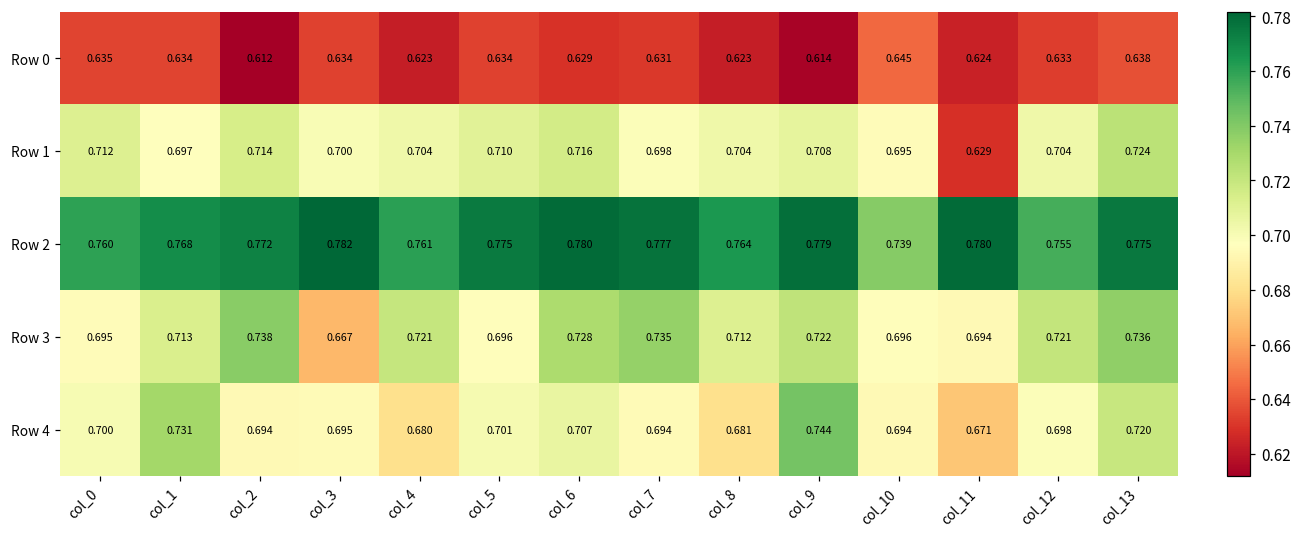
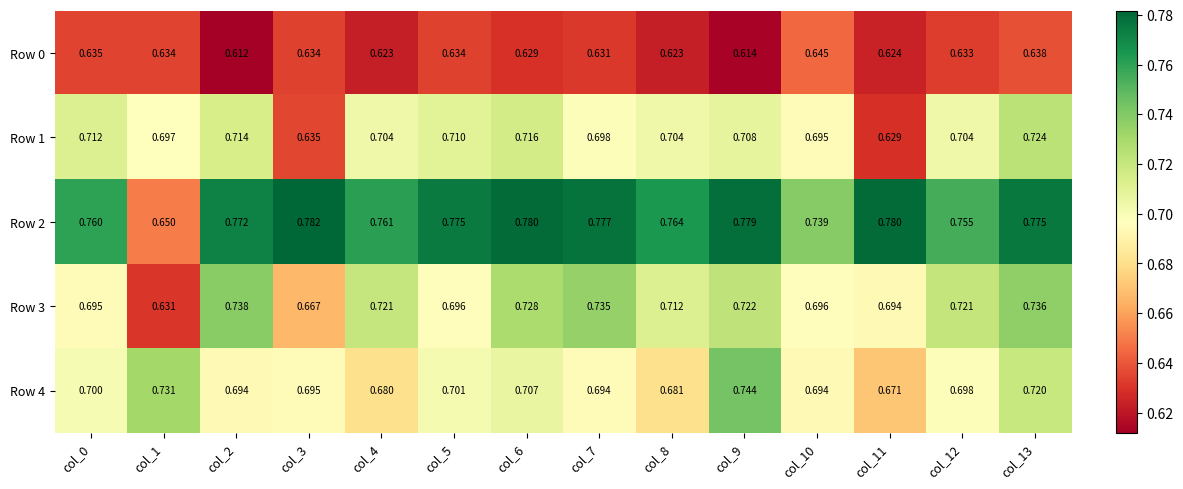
  {
    "Row 0": {
      "col_0": 0.635,
      "col_1": 0.634,
      "col_2": 0.612,
      "col_3": 0.634,
      "col_4": 0.623,
      "col_5": 0.634,
      "col_6": 0.629,
      "col_7": 0.631,
      "col_8": 0.623,
      "col_9": 0.614,
      "col_10": 0.645,
      "col_11": 0.624,
      "col_12": 0.633,
      "col_13": 0.638
    },
    "Row 1": {
      "col_0": 0.712,
      "col_1": 0.697,
      "col_2": 0.714,
-     "col_3": 0.700,
+     "col_3": 0.635,
      "col_4": 0.704,
      "col_5": 0.710,
      "col_6": 0.716,
      "col_7": 0.698,
      "col_8": 0.704,
      "col_9": 0.708,
      "col_10": 0.695,
      "col_11": 0.629,
      "col_12": 0.704,
      "col_13": 0.724
    },
    "Row 2": {
      "col_0": 0.760,
-     "col_1": 0.768,
+     "col_1": 0.650,
      "col_2": 0.772,
      "col_3": 0.782,
      "col_4": 0.761,
      "col_5": 0.775,
      "col_6": 0.780,
      "col_7": 0.777,
      "col_8": 0.764,
      "col_9": 0.779,
      "col_10": 0.739,
      "col_11": 0.780,
      "col_12": 0.755,
      "col_13": 0.775
    },
    "Row 3": {
      "col_0": 0.695,
-     "col_1": 0.713,
+     "col_1": 0.631,
      "col_2": 0.738,
      "col_3": 0.667,
      "col_4": 0.721,
      "col_5": 0.696,
      "col_6": 0.728,
      "col_7": 0.735,
      "col_8": 0.712,
      "col_9": 0.722,
      "col_10": 0.696,
      "col_11": 0.694,
      "col_12": 0.721,
      "col_13": 0.736
    },
    "Row 4": {
      "col_0": 0.700,
      "col_1": 0.731,
      "col_2": 0.694,
      "col_3": 0.695,
      "col_4": 0.680,
      "col_5": 0.701,
      "col_6": 0.707,
      "col_7": 0.694,
      "col_8": 0.681,
      "col_9": 0.744,
      "col_10": 0.694,
      "col_11": 0.671,
      "col_12": 0.698,
      "col_13": 0.720
    }
  }
